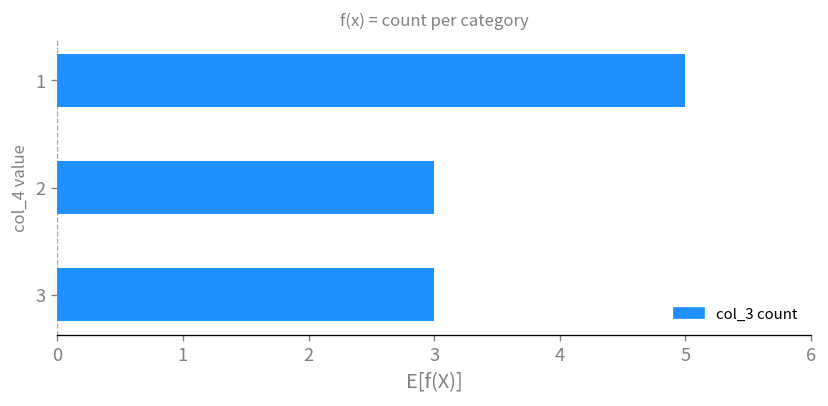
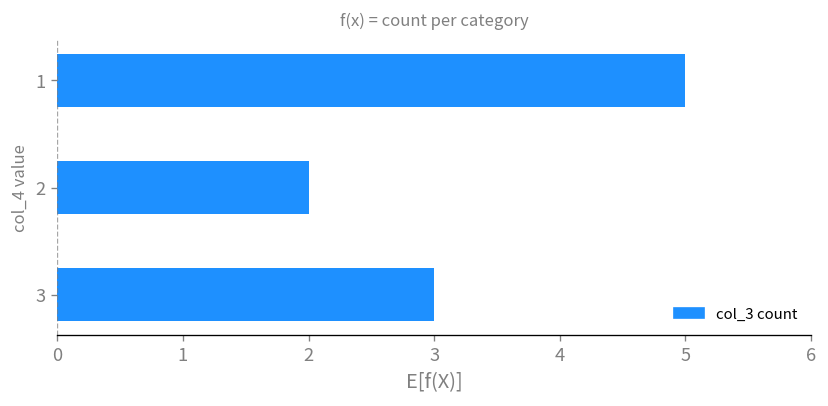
  {
    "1": 5,
-   "2": 3,
+   "2": 2,
    "3": 3
  }
